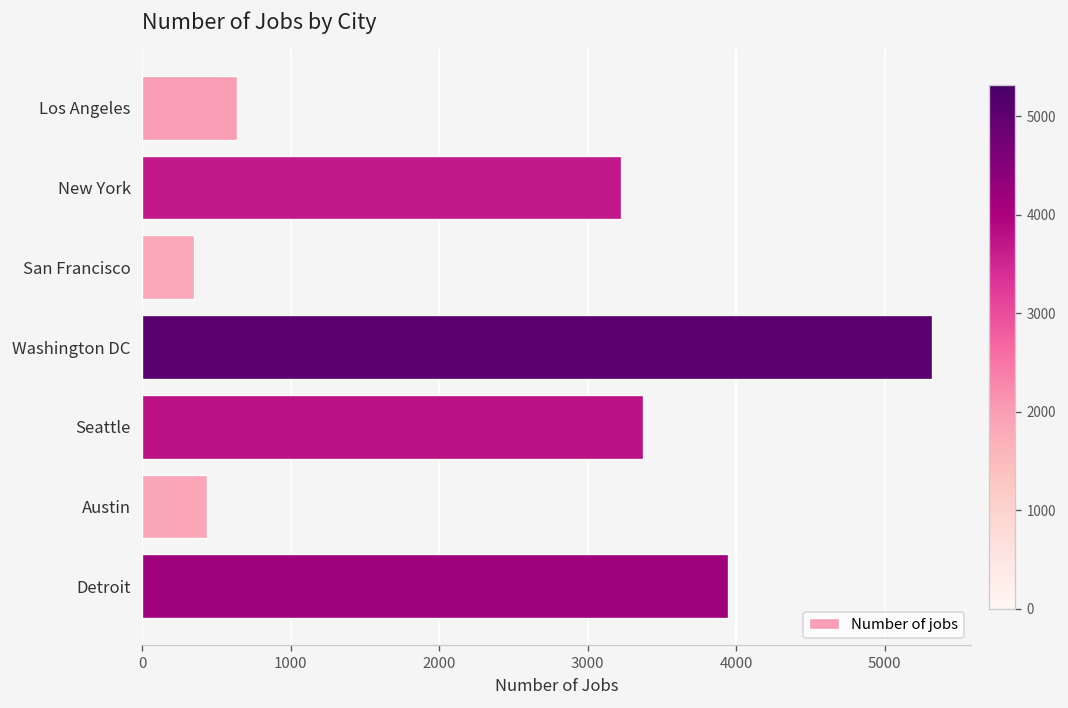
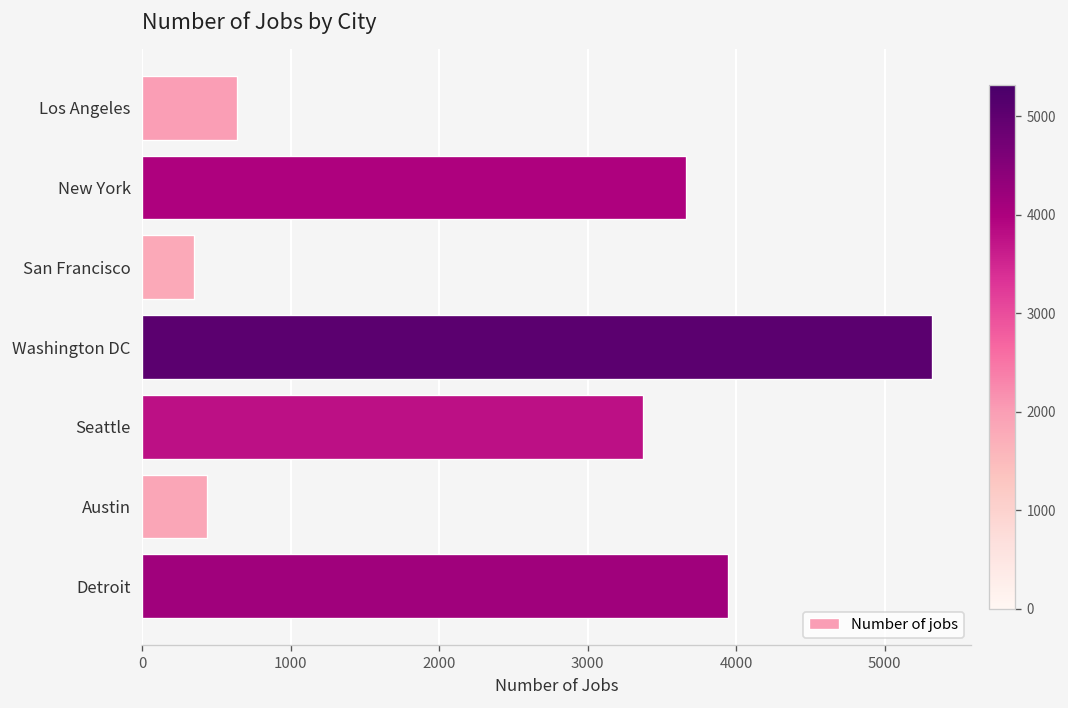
  {
    "Los Angeles": 640,
-   "New York": 3230,
+   "New York": 3660,
    "San Francisco": 350,
    "Washington DC": 5320,
    "Seattle": 3380,
    "Austin": 430,
    "Detroit": 3950
  }
